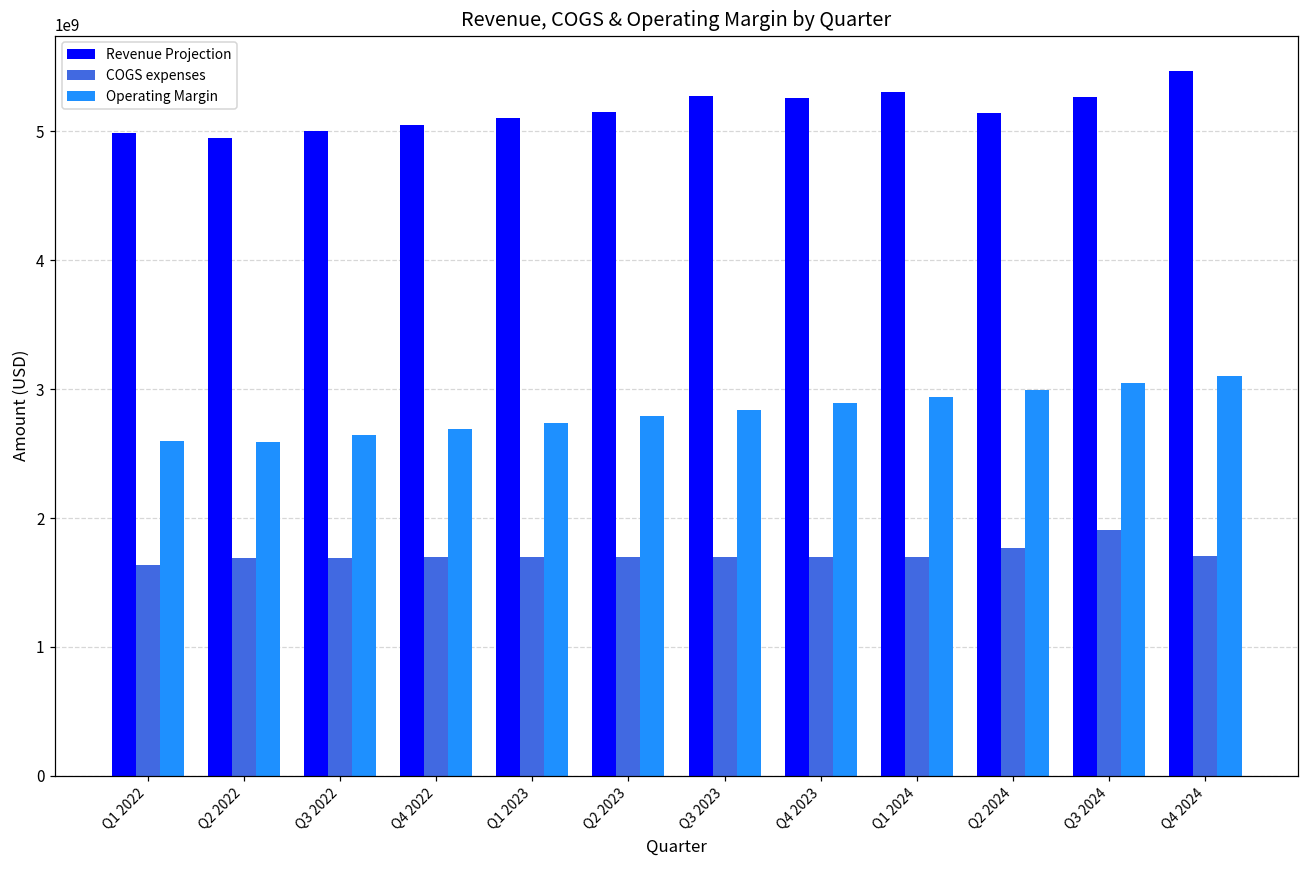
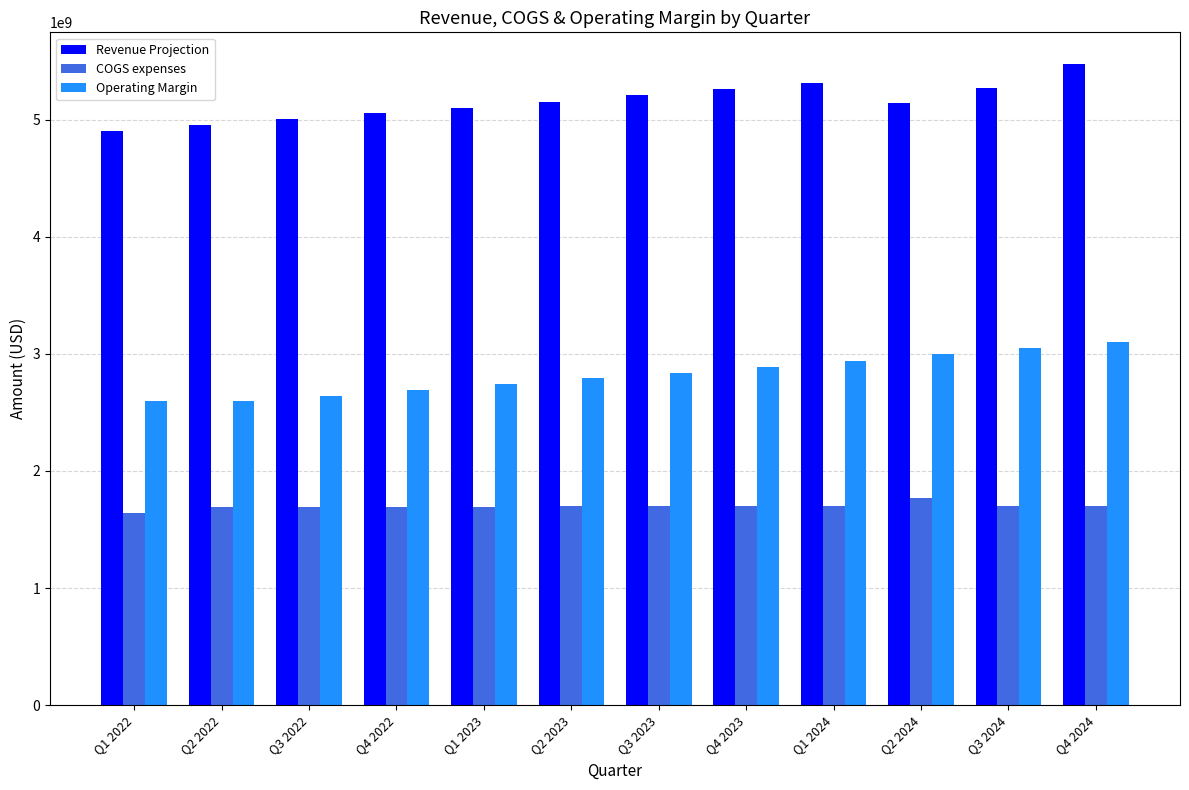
  {
    "Revenue Projection": {
-     "Q1 2022": 4980000000,
+     "Q1 2022": 4900000000,
      "Q2 2022": 4950000000,
      "Q3 2022": 5000000000,
      "Q4 2022": 5050000000,
      "Q1 2023": 5100000000,
      "Q2 2023": 5150000000,
-     "Q3 2023": 5280000000,
+     "Q3 2023": 5210000000,
      "Q4 2023": 5260000000,
      "Q1 2024": 5310000000,
      "Q2 2024": 5140000000,
      "Q3 2024": 5270000000,
      "Q4 2024": 5470000000
    },
    "COGS expenses": {
      "Q1 2022": 1640000000,
      "Q2 2022": 1690000000,
      "Q3 2022": 1690000000,
      "Q4 2022": 1690000000,
      "Q1 2023": 1700000000,
      "Q2 2023": 1700000000,
      "Q3 2023": 1700000000,
      "Q4 2023": 1700000000,
      "Q1 2024": 1700000000,
      "Q2 2024": 1770000000,
-     "Q3 2024": 1910000000,
+     "Q3 2024": 1700000000,
      "Q4 2024": 1700000000
    },
    "Operating Margin": {
      "Q1 2022": 2600000000,
      "Q2 2022": 2590000000,
      "Q3 2022": 2640000000,
      "Q4 2022": 2690000000,
      "Q1 2023": 2740000000,
      "Q2 2023": 2790000000,
      "Q3 2023": 2840000000,
      "Q4 2023": 2890000000,
      "Q1 2024": 2940000000,
      "Q2 2024": 2990000000,
      "Q3 2024": 3050000000,
      "Q4 2024": 3100000000
    }
  }
